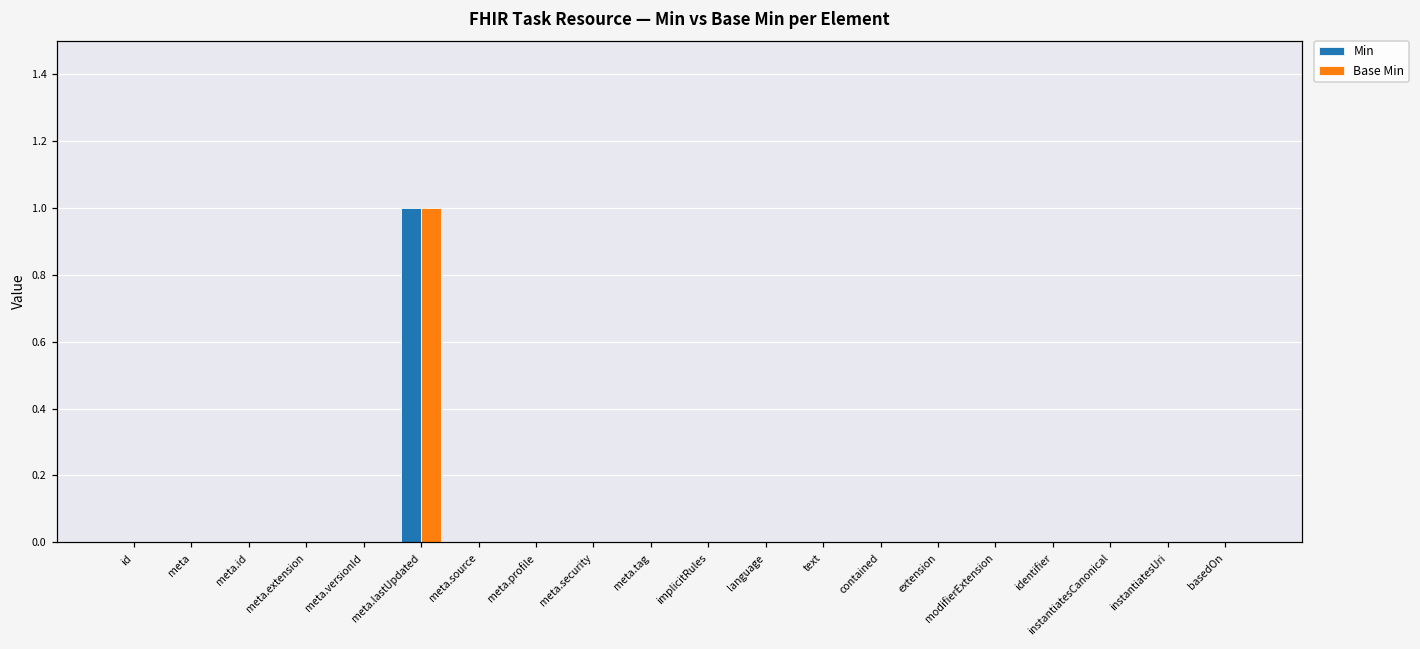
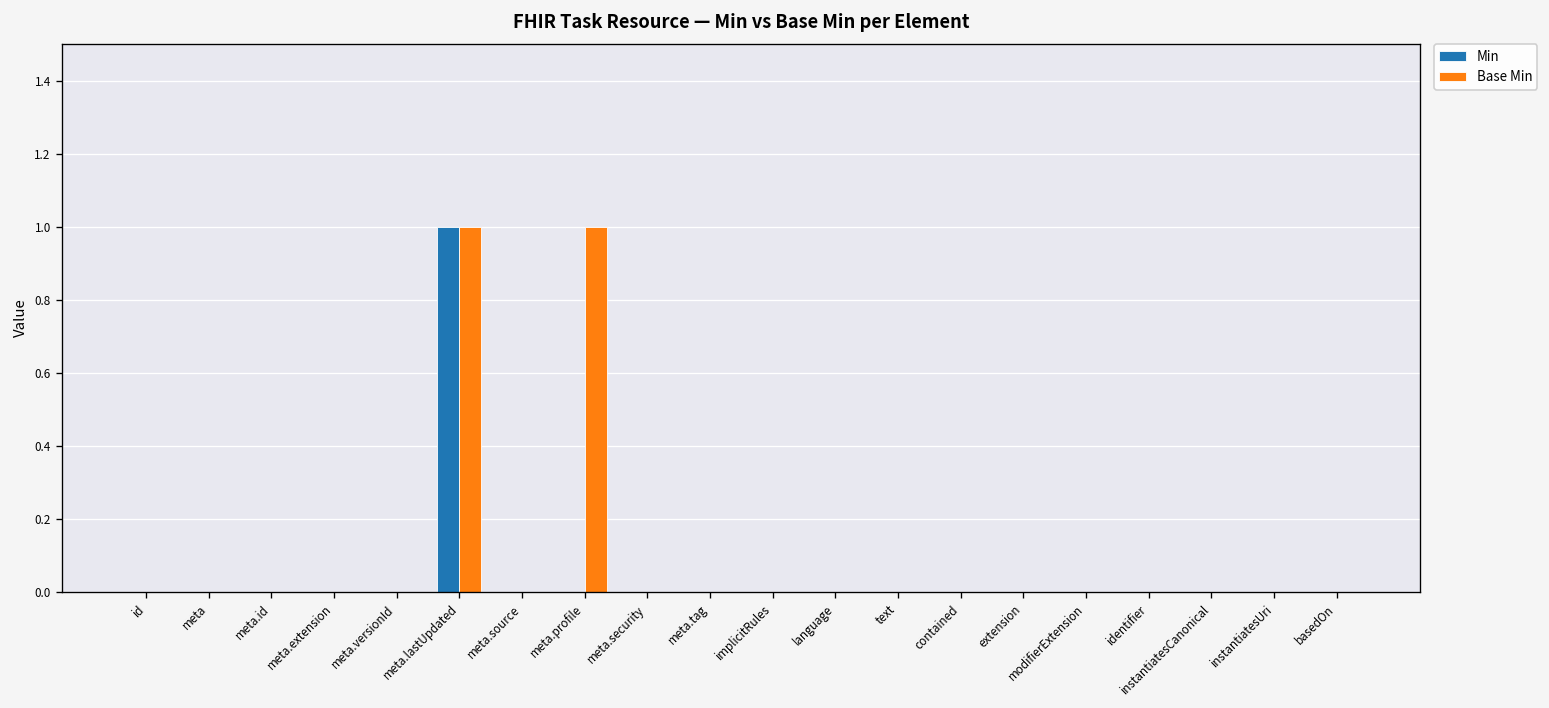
  {
    "Min": {
      "id": 0,
      "meta": 0,
      "meta.id": 0,
      "meta.extension": 0,
      "meta.versionId": 0,
      "meta.lastUpdated": 1,
      "meta.source": 0,
      "meta.profile": 0,
      "meta.security": 0,
      "meta.tag": 0,
      "implicitRules": 0,
      "language": 0,
      "text": 0,
      "contained": 0,
      "extension": 0,
      "modifierExtension": 0,
      "identifier": 0,
      "instantiatesCanonical": 0,
      "instantiatesUri": 0,
      "basedOn": 0
    },
    "Base Min": {
      "id": 0,
      "meta": 0,
      "meta.id": 0,
      "meta.extension": 0,
      "meta.versionId": 0,
      "meta.lastUpdated": 1,
      "meta.source": 0,
-     "meta.profile": 0,
+     "meta.profile": 1,
      "meta.security": 0,
      "meta.tag": 0,
      "implicitRules": 0,
      "language": 0,
      "text": 0,
      "contained": 0,
      "extension": 0,
      "modifierExtension": 0,
      "identifier": 0,
      "instantiatesCanonical": 0,
      "instantiatesUri": 0,
      "basedOn": 0
    }
  }
